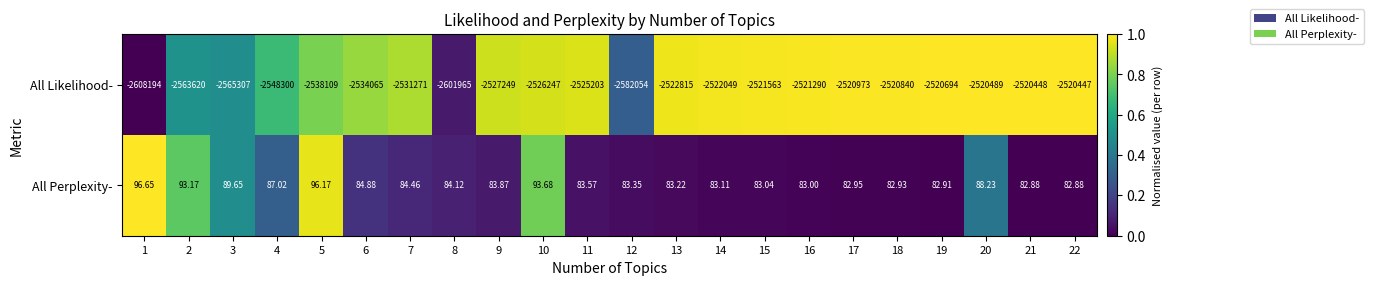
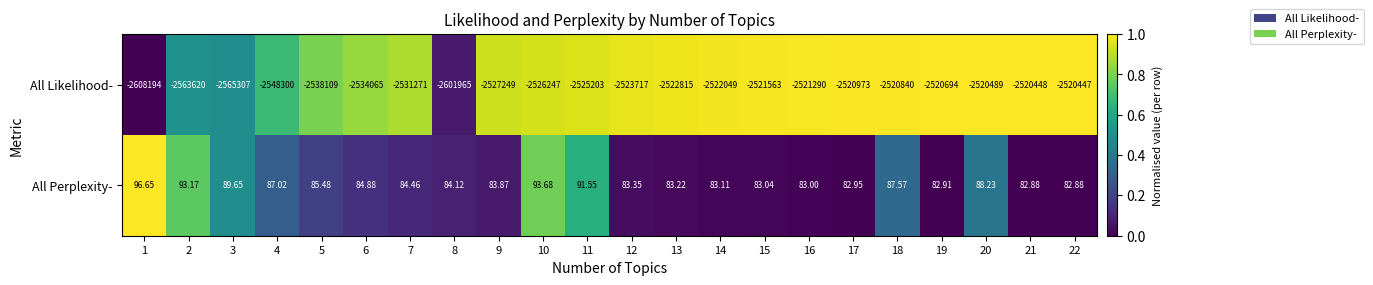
  {
    "All Likelihood-": {
      "1": -2608194,
      "2": -2563620,
      "3": -2565307,
      "4": -2548300,
      "5": -2538109,
      "6": -2534065,
      "7": -2531271,
      "8": -2601965,
      "9": -2527249,
      "10": -2526247,
      "11": -2525203,
-     "12": -2582054,
+     "12": -2523717,
      "13": -2522815,
      "14": -2522049,
      "15": -2521563,
      "16": -2521290,
      "17": -2520973,
      "18": -2520840,
      "19": -2520694,
      "20": -2520489,
      "21": -2520448,
      "22": -2520447
    },
    "All Perplexity-": {
      "1": 96.65,
      "2": 93.17,
      "3": 89.65,
      "4": 87.02,
-     "5": 96.17,
+     "5": 85.48,
      "6": 84.88,
      "7": 84.46,
      "8": 84.12,
      "9": 83.87,
      "10": 93.68,
-     "11": 83.57,
+     "11": 91.55,
      "12": 83.35,
      "13": 83.22,
      "14": 83.11,
      "15": 83.04,
      "16": 83.00,
      "17": 82.95,
-     "18": 82.93,
+     "18": 87.57,
      "19": 82.91,
      "20": 88.23,
      "21": 82.88,
      "22": 82.88
    }
  }
